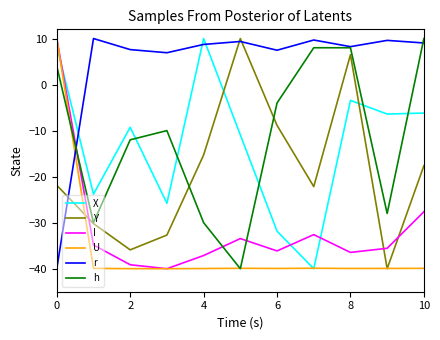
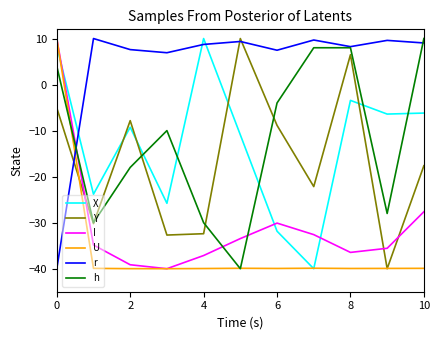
  {
    "X": {
      "0": 8,
      "2": -9,
      "4": 10,
      "6": -32,
      "8": -3,
      "10": -6
    },
    "Y": {
-     "0": -22,
-     "2": -36,
-     "4": -15,
+     "0": -5,
+     "2": -8,
+     "4": -32,
      "6": -9,
      "8": 6,
      "10": -18
    },
    "I": {
      "2": -39,
      "4": -37,
-     "6": -36,
+     "6": -30,
      "8": -36,
      "10": -28
    },
    "U": {
      "2": -40,
      "4": -40,
      "6": -40,
      "8": -40,
      "10": -40
    },
    "r": {
      "0": -40,
      "2": 8,
      "4": 9,
      "6": 7,
      "10": 9
    },
    "h": {
      "0": 4,
-     "2": -12,
+     "2": -18,
      "4": -30,
      "6": -4,
      "10": 10
    }
  }
